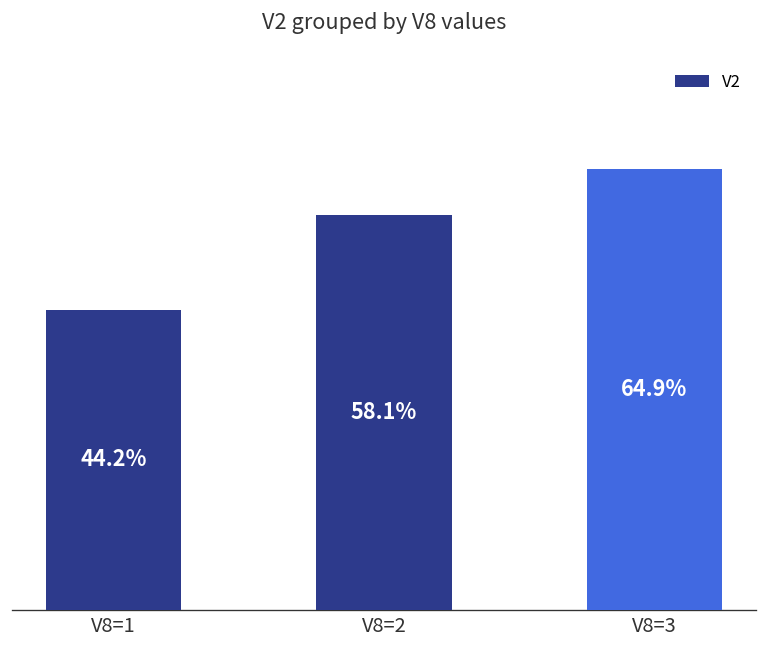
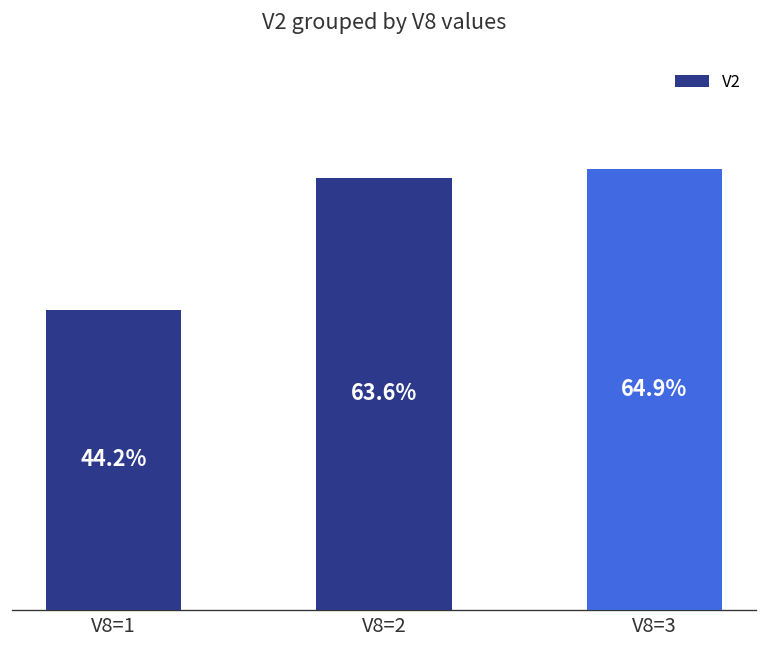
  {
    "V8=1": "44.2%",
-   "V8=2": "58.1%",
+   "V8=2": "63.6%",
    "V8=3": "64.9%"
  }
